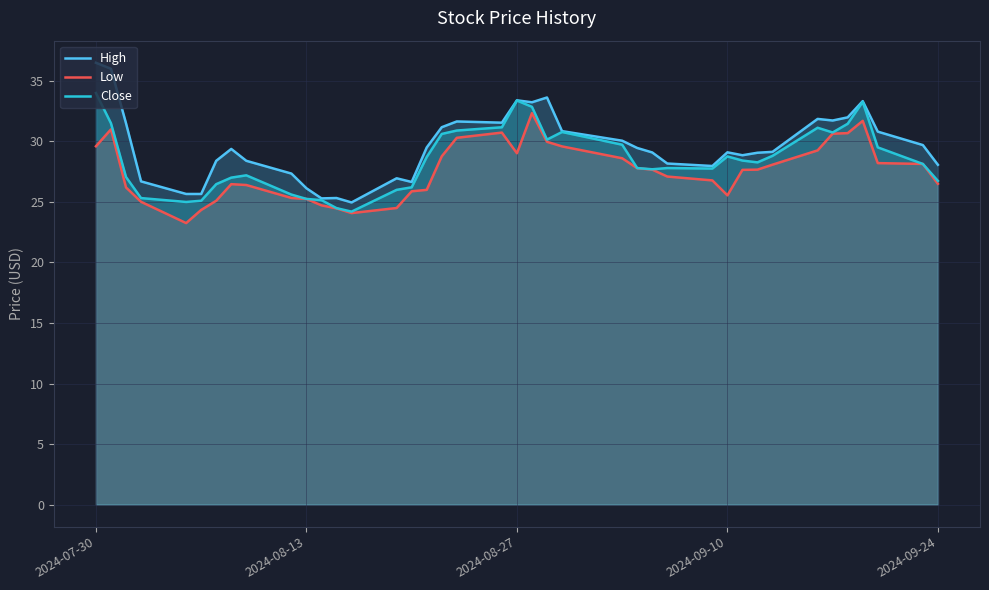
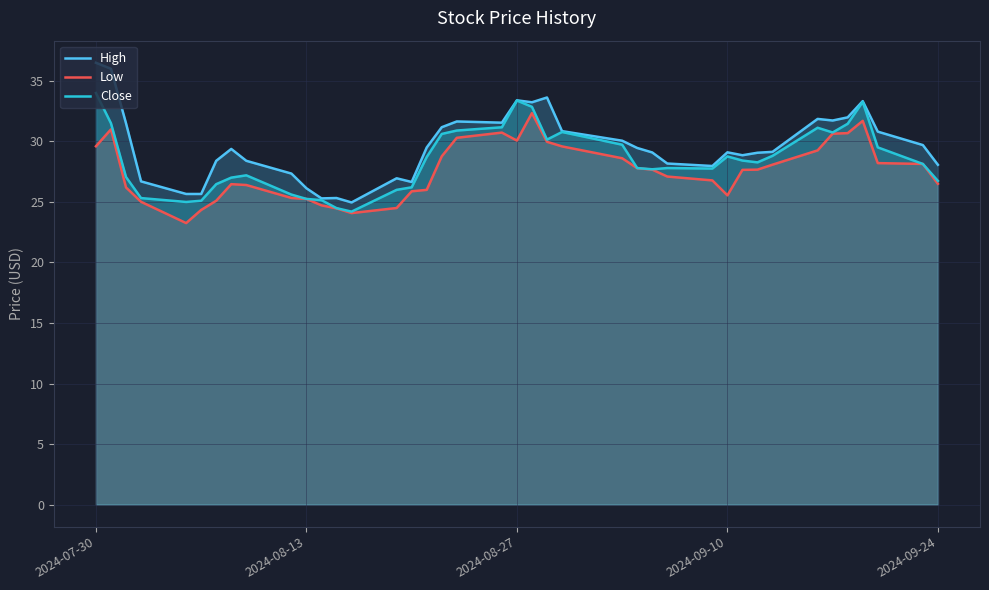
  {
    "Low": {
      "2024-07-30": 29.6,
-     "2024-08-27": 29.0,
+     "2024-08-27": 30.1,
      "2024-09-10": 25.5,
      "2024-09-24": 26.5
    }
  }
